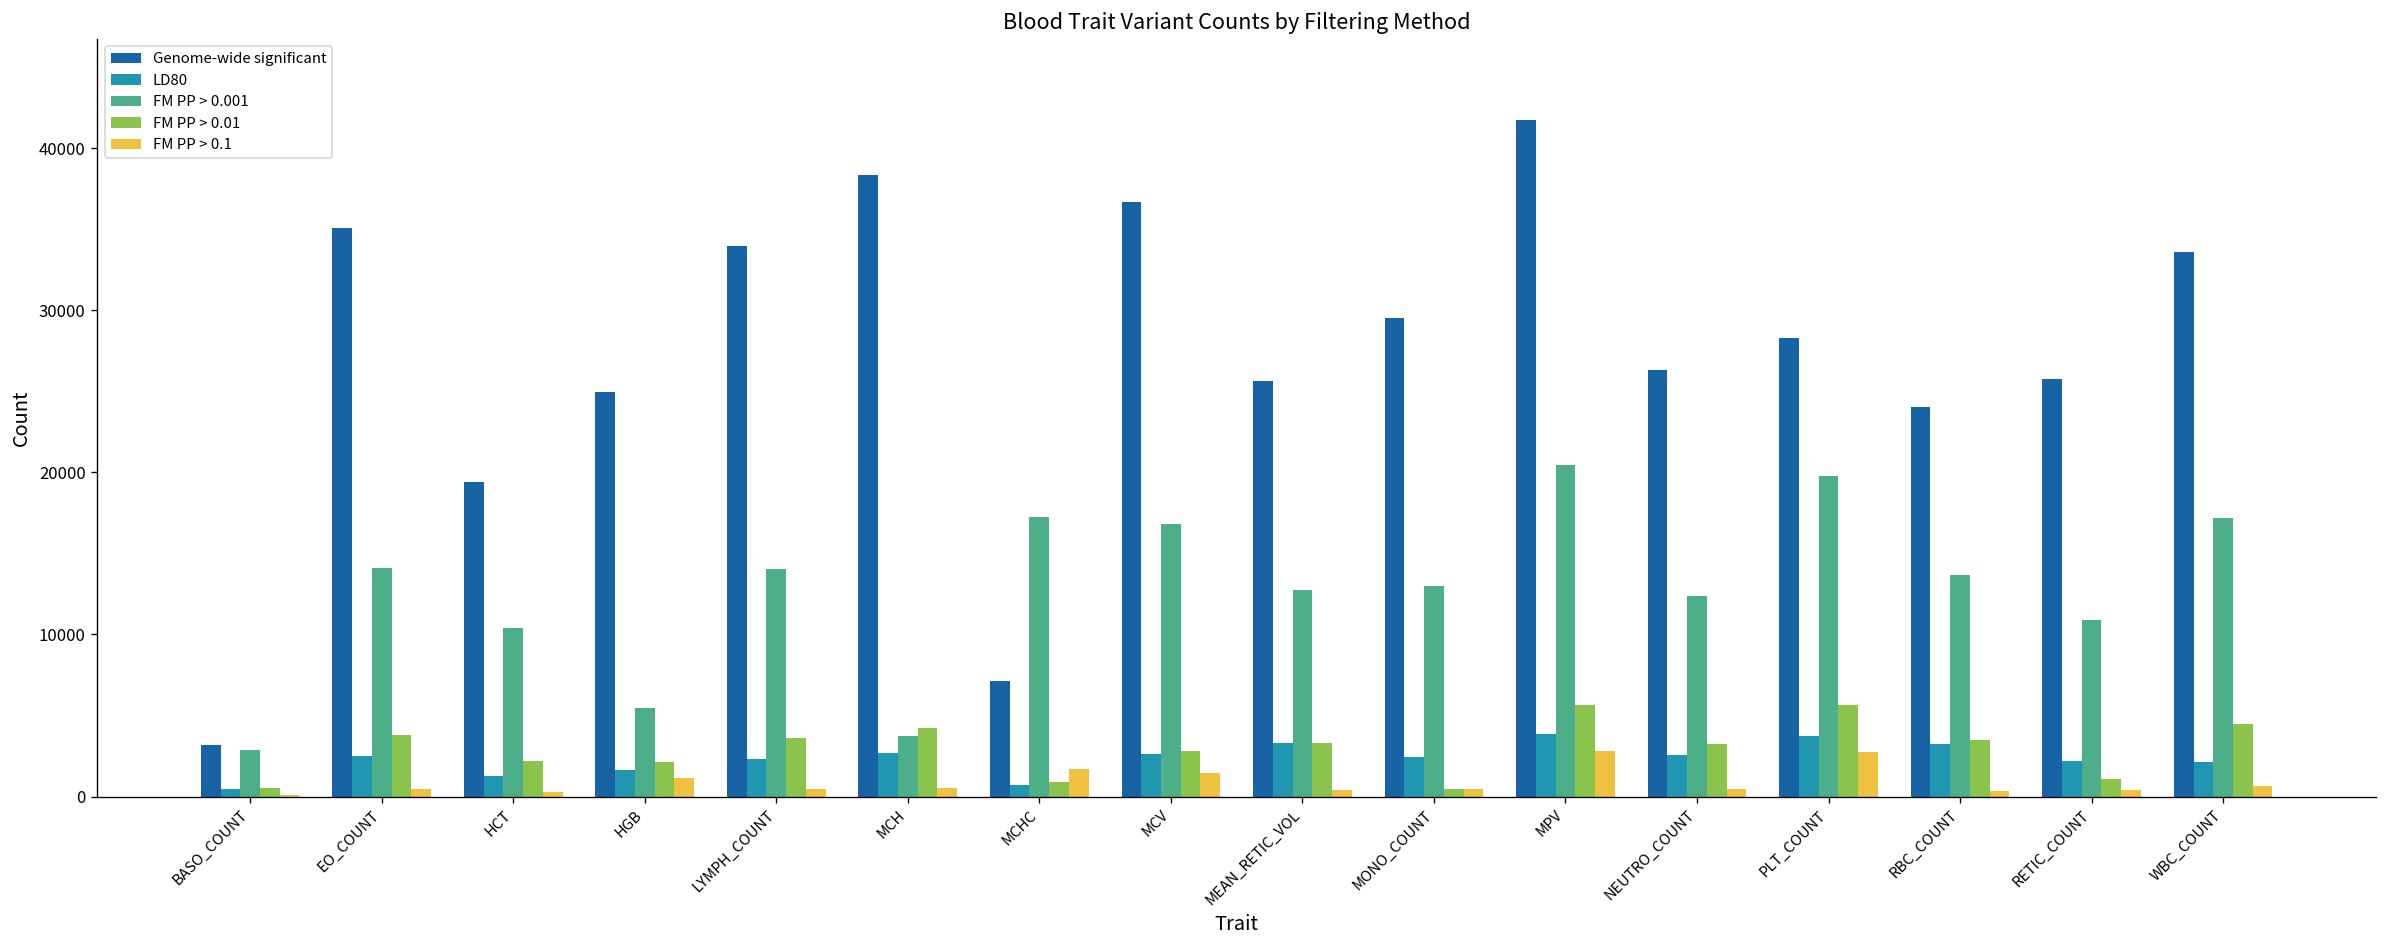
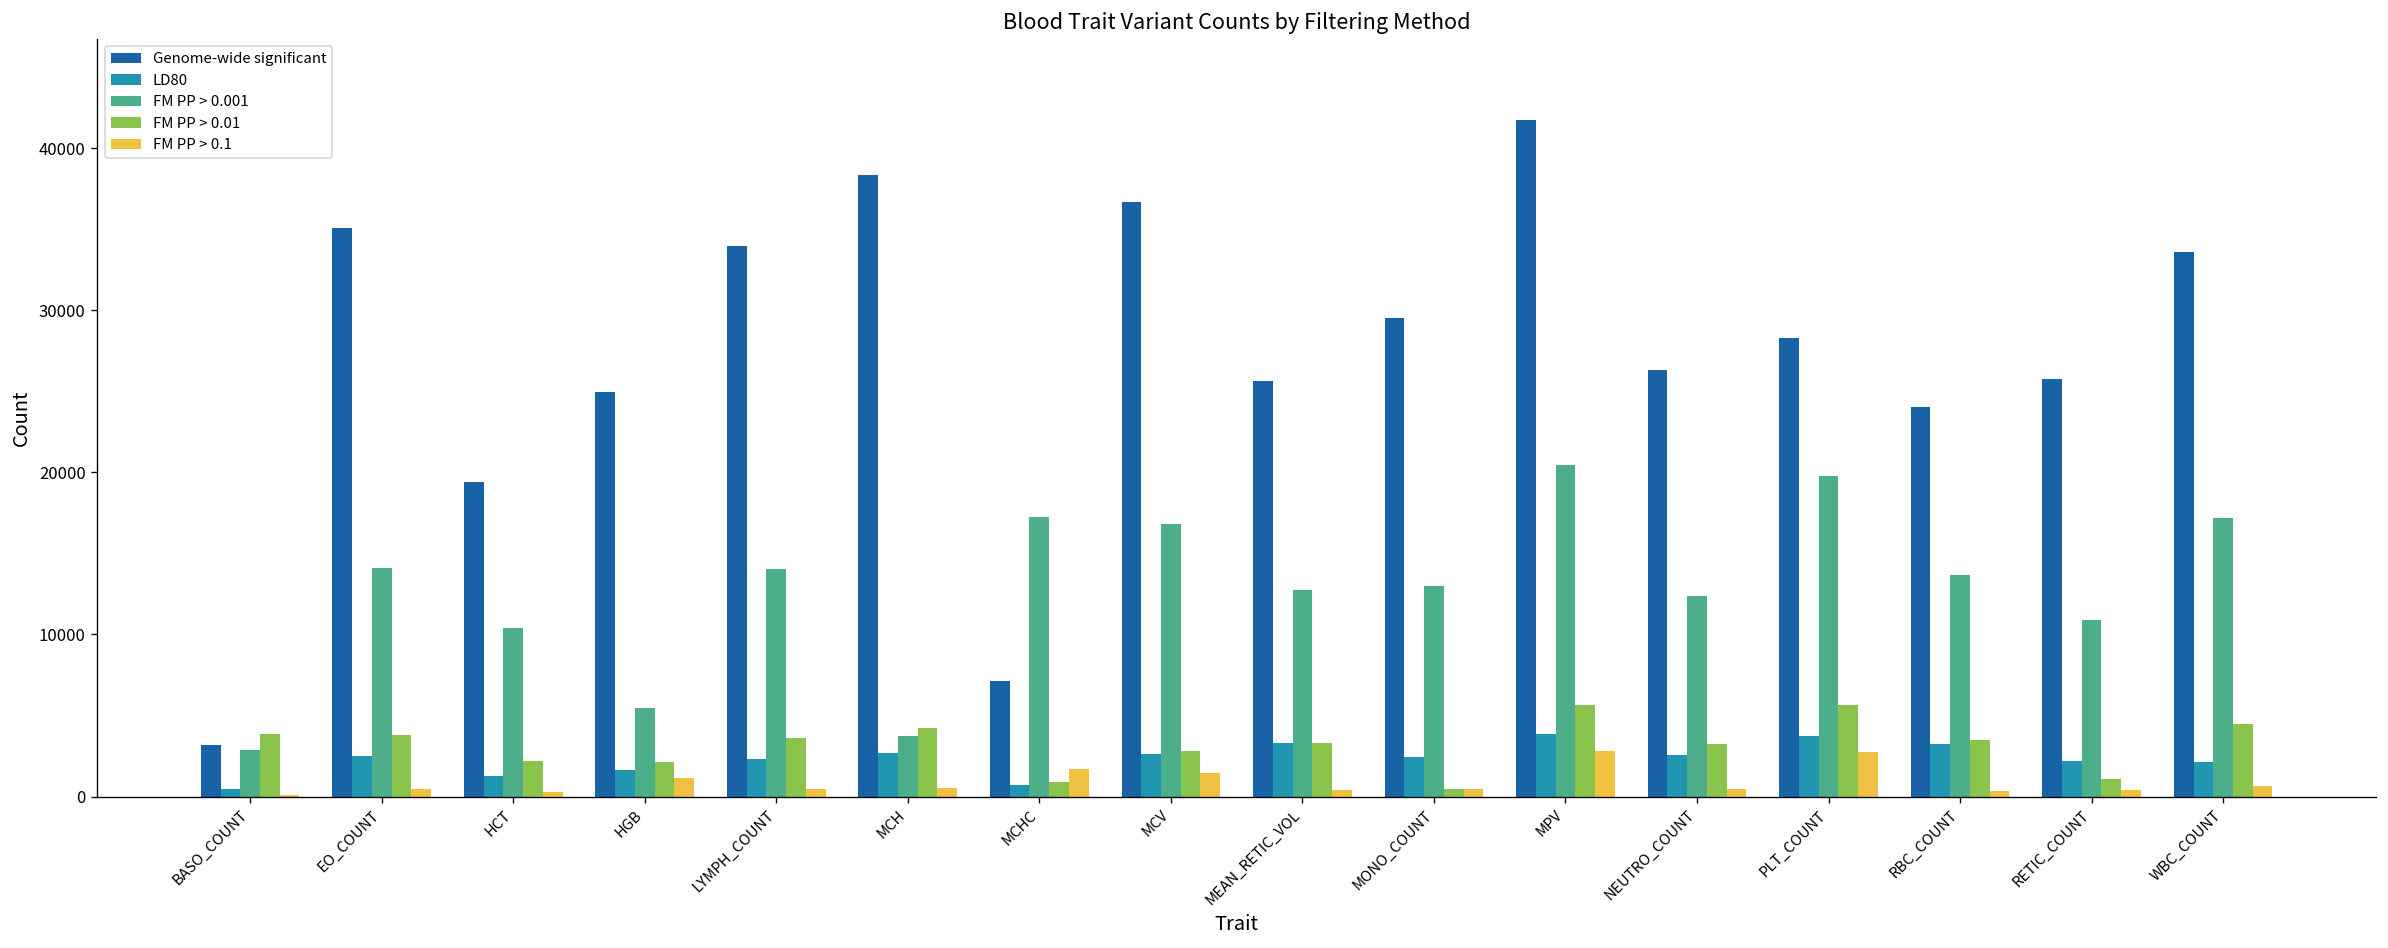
  {
    "FM PP > 0.001": {
      "BASO_COUNT": 2900,
      "EO_COUNT": 14100,
      "HCT": 10400,
      "HGB": 5500,
      "LYMPH_COUNT": 14100,
      "MCH": 3700,
      "MCHC": 17200,
      "MCV": 16800,
      "MEAN_RETIC_VOL": 12700,
      "MONO_COUNT": 13000,
      "MPV": 20500,
      "NEUTRO_COUNT": 12400,
      "PLT_COUNT": 19800,
      "RBC_COUNT": 13700,
      "RETIC_COUNT": 10900,
      "WBC_COUNT": 17200
    },
    "FM PP > 0.01": {
-     "BASO_COUNT": 600,
+     "BASO_COUNT": 3900,
      "EO_COUNT": 3800,
      "HCT": 2200,
      "HGB": 2200,
      "LYMPH_COUNT": 3600,
      "MCH": 4200,
      "MCHC": 900,
      "MCV": 2800,
      "MEAN_RETIC_VOL": 3300,
      "MONO_COUNT": 500,
      "MPV": 5700,
      "NEUTRO_COUNT": 3300,
      "PLT_COUNT": 5700,
      "RBC_COUNT": 3500,
      "RETIC_COUNT": 1100,
      "WBC_COUNT": 4500
    },
    "FM PP > 0.1": {
      "EO_COUNT": 500,
      "HCT": 300,
      "HGB": 1100,
      "LYMPH_COUNT": 500,
      "MCH": 500,
      "MCHC": 1700,
      "MCV": 1500,
      "MEAN_RETIC_VOL": 400,
      "MONO_COUNT": 500,
      "MPV": 2800,
      "NEUTRO_COUNT": 500,
      "PLT_COUNT": 2700,
      "RBC_COUNT": 300,
      "RETIC_COUNT": 400,
      "WBC_COUNT": 600
    }
  }
